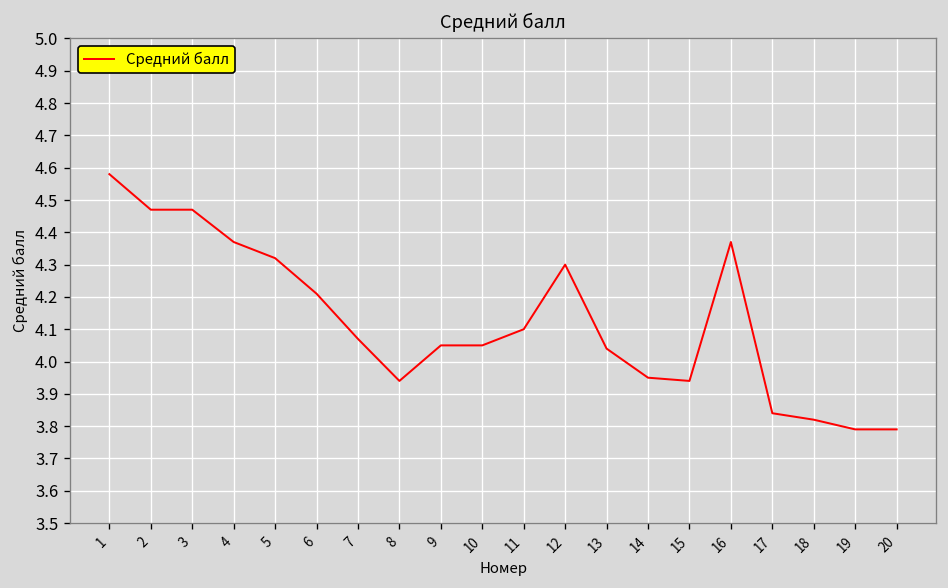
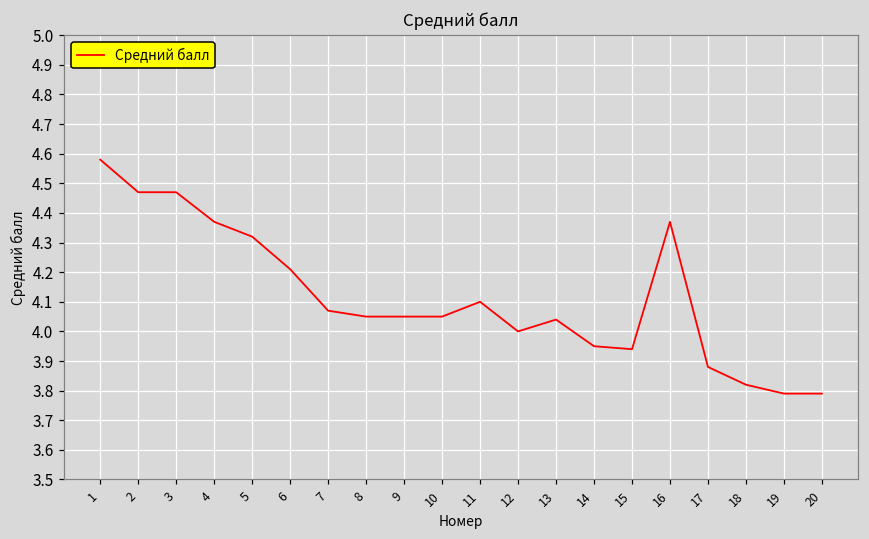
  {
    "1": 4.58,
    "2": 4.47,
    "3": 4.47,
    "4": 4.37,
    "5": 4.32,
    "6": 4.21,
    "7": 4.07,
-   "8": 3.94,
+   "8": 4.05,
    "9": 4.05,
    "10": 4.05,
    "11": 4.10,
-   "12": 4.3,
+   "12": 4.0,
    "13": 4.04,
    "14": 3.95,
    "15": 3.94,
    "16": 4.37,
-   "17": 3.84,
+   "17": 3.88,
    "18": 3.82,
    "19": 3.79,
    "20": 3.79
  }
